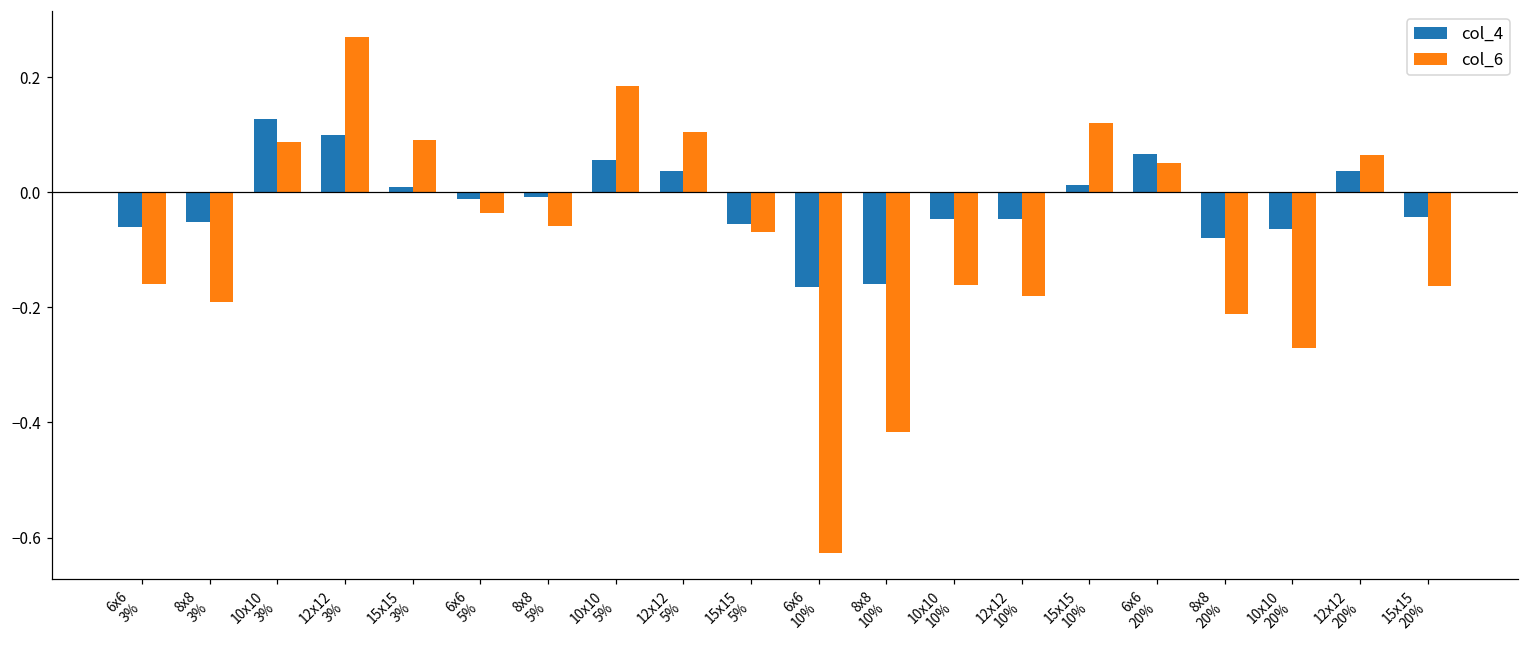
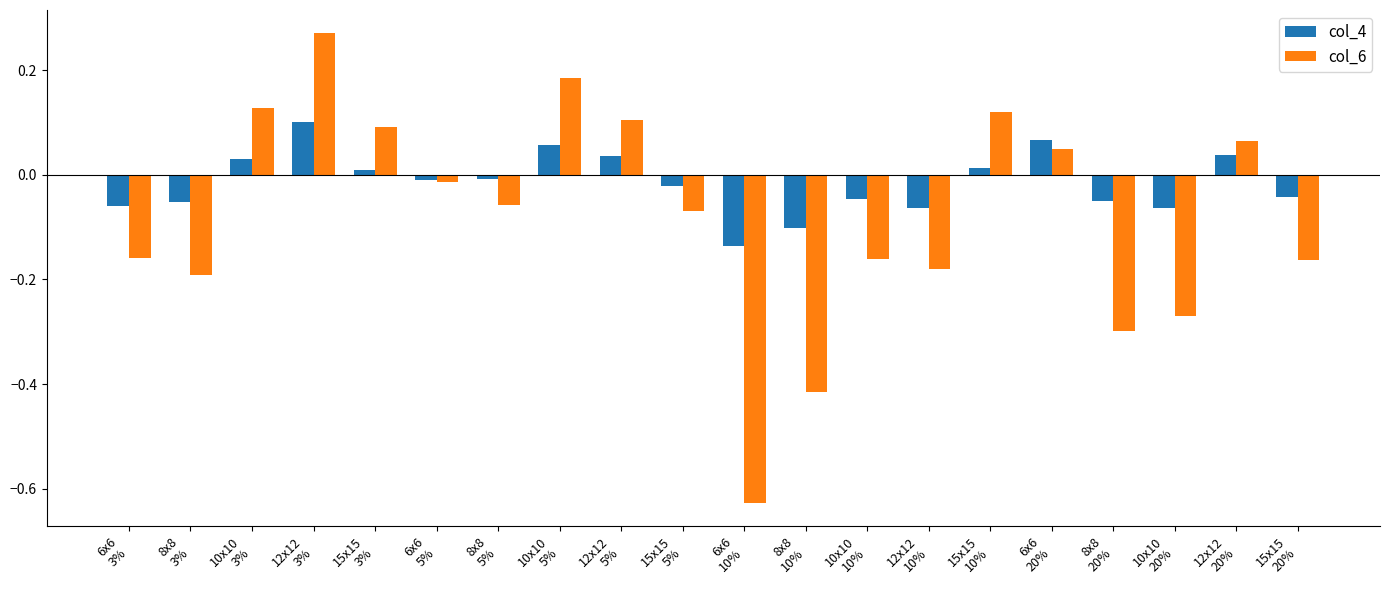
  {
    "col_4": {
      "6x6 3%": -0.06,
      "8x8 3%": -0.05,
-     "10x10 3%": 0.13,
+     "10x10 3%": 0.03,
      "12x12 3%": 0.10,
      "15x15 3%": 0.01,
      "6x6 5%": -0.01,
      "8x8 5%": -0.01,
      "10x10 5%": 0.06,
      "12x12 5%": 0.04,
-     "15x15 5%": -0.06,
-     "6x6 10%": -0.16,
-     "8x8 10%": -0.16,
+     "15x15 5%": -0.02,
+     "6x6 10%": -0.14,
+     "8x8 10%": -0.10,
      "10x10 10%": -0.05,
-     "12x12 10%": -0.05,
+     "12x12 10%": -0.06,
      "15x15 10%": 0.01,
      "6x6 20%": 0.07,
-     "8x8 20%": -0.08,
+     "8x8 20%": -0.05,
      "10x10 20%": -0.06,
      "12x12 20%": 0.04,
      "15x15 20%": -0.04
    },
    "col_6": {
      "6x6 3%": -0.16,
      "8x8 3%": -0.19,
-     "10x10 3%": 0.09,
+     "10x10 3%": 0.13,
      "12x12 3%": 0.27,
      "15x15 3%": 0.09,
-     "6x6 5%": -0.04,
+     "6x6 5%": -0.01,
      "8x8 5%": -0.06,
      "10x10 5%": 0.18,
      "12x12 5%": 0.11,
      "15x15 5%": -0.07,
      "6x6 10%": -0.63,
      "8x8 10%": -0.42,
      "10x10 10%": -0.16,
      "12x12 10%": -0.18,
      "15x15 10%": 0.12,
      "6x6 20%": 0.05,
-     "8x8 20%": -0.21,
+     "8x8 20%": -0.30,
      "10x10 20%": -0.27,
      "12x12 20%": 0.07,
      "15x15 20%": -0.16
    }
  }
